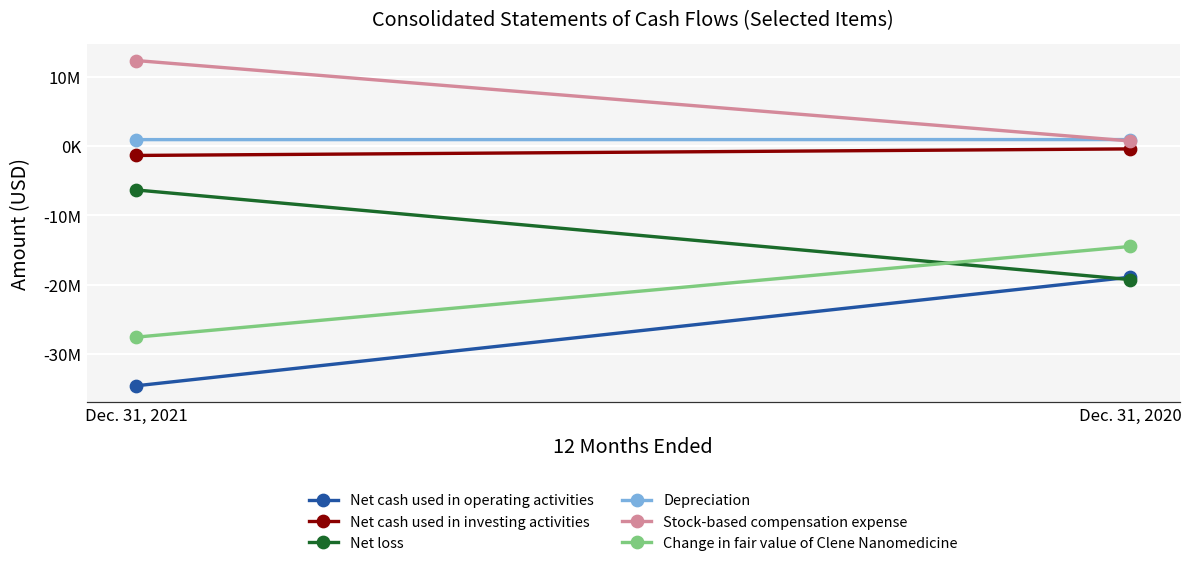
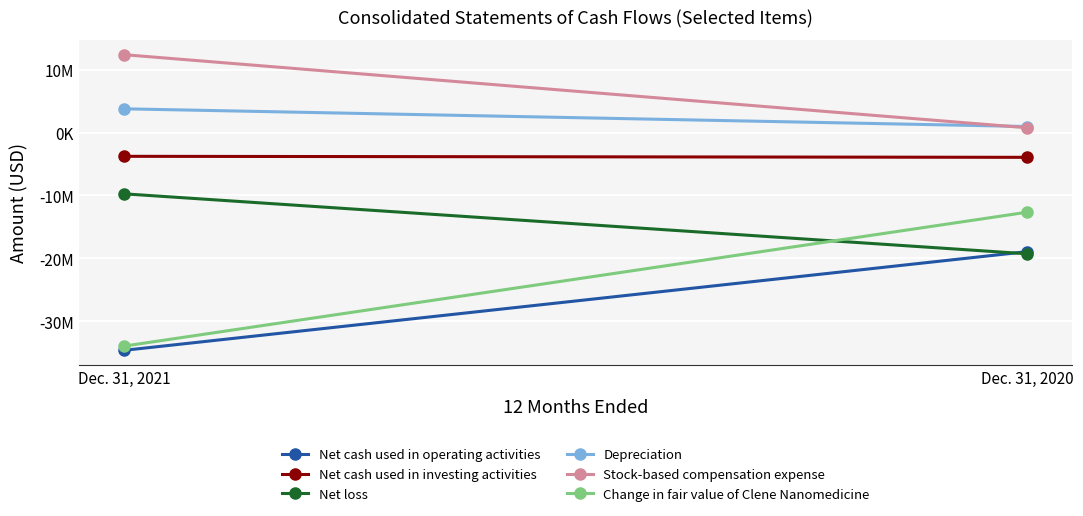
  {
    "Net cash used in operating activities": {
      "Dec. 31, 2021": -35000000
    },
    "Net cash used in investing activities": {
-     "Dec. 31, 2021": -1000000,
-     "Dec. 31, 2020": 0
+     "Dec. 31, 2021": -4000000,
+     "Dec. 31, 2020": -4000000
    },
    "Net loss": {
-     "Dec. 31, 2021": -6000000
+     "Dec. 31, 2021": -10000000
    },
    "Depreciation": {
-     "Dec. 31, 2021": 1000000
+     "Dec. 31, 2021": 4000000
    },
    "Stock-based compensation expense": {
      "Dec. 31, 2021": 12000000
    },
    "Change in fair value of Clene Nanomedicine": {
-     "Dec. 31, 2021": -28000000,
-     "Dec. 31, 2020": -14000000
+     "Dec. 31, 2021": -34000000,
+     "Dec. 31, 2020": -13000000
    }
  }
